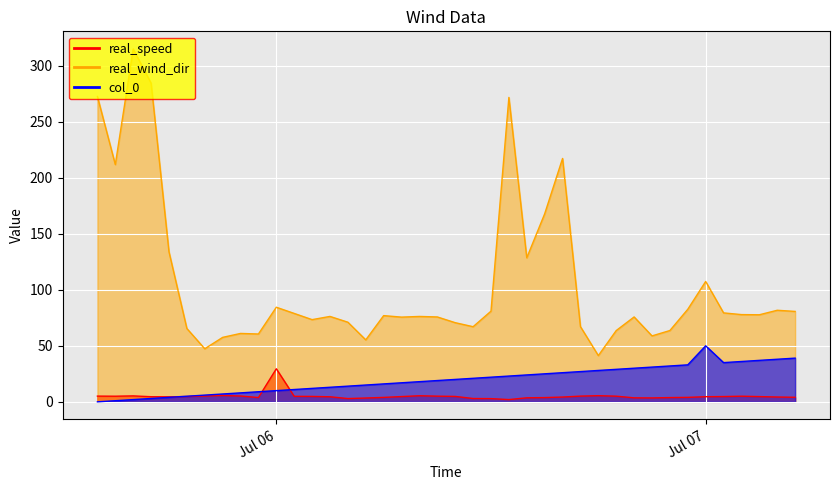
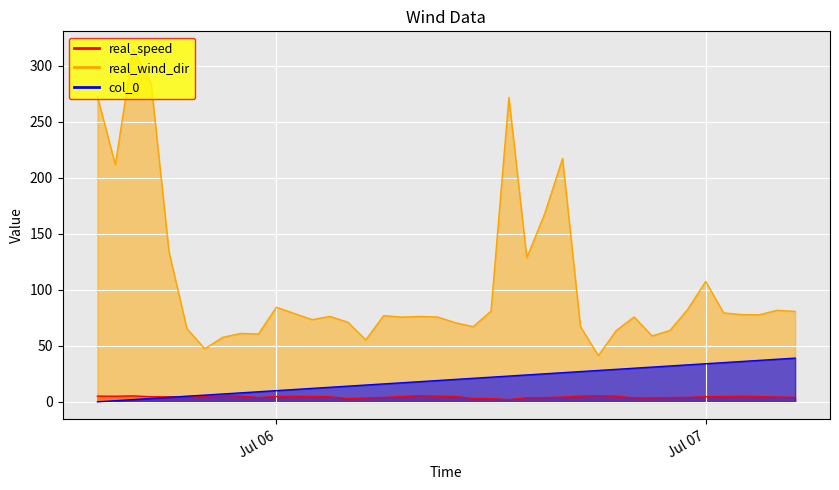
  {
    "real_speed": {
-     "Jul 06": 30,
+     "Jul 06": 5,
      "Jul 07": 5
    },
    "real_wind_dir": {
      "Jul 06": 84,
      "Jul 07": 107
    },
    "col_0": {
      "Jul 06": 10,
-     "Jul 07": 50
+     "Jul 07": 34
    }
  }
